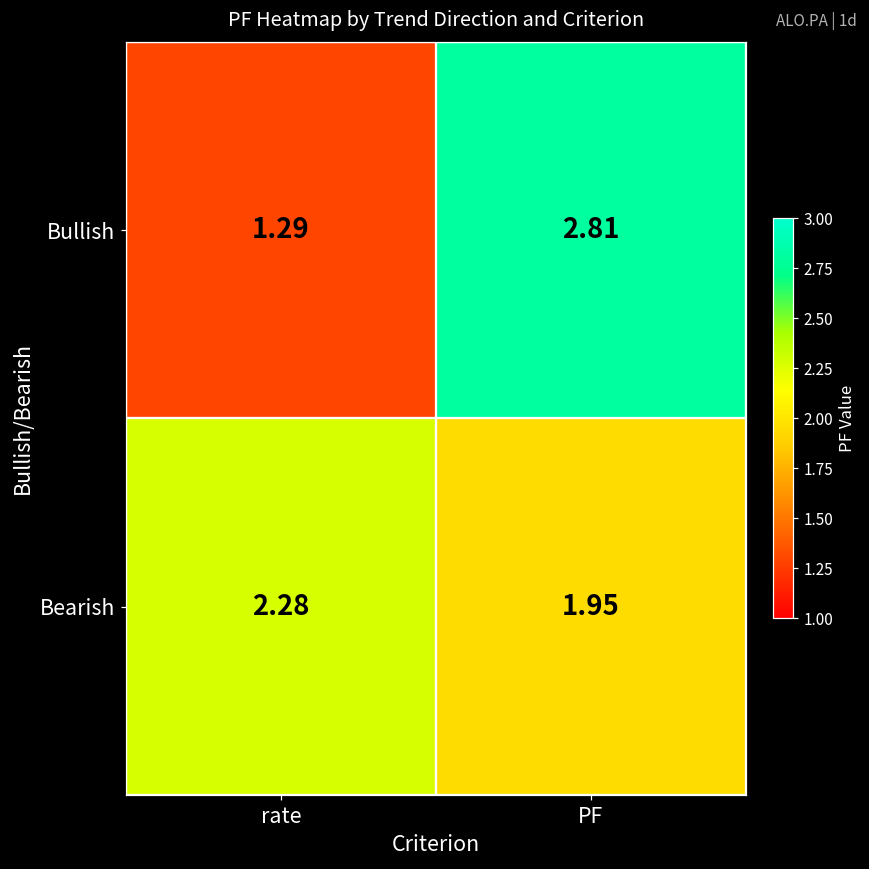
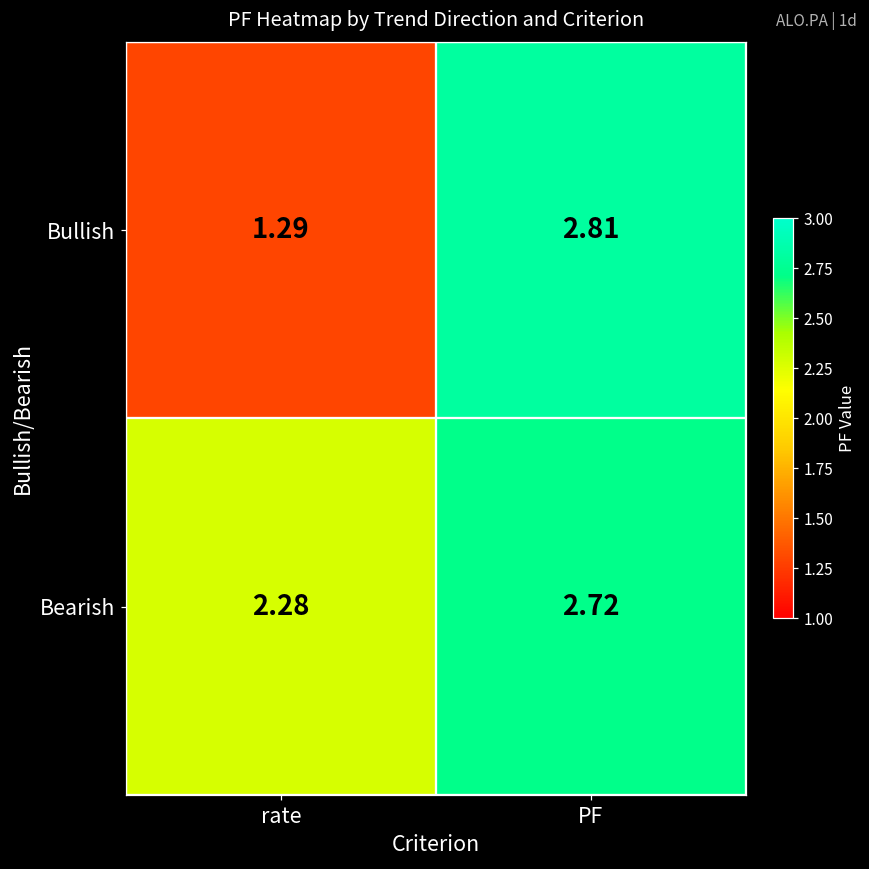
  {
    "Bullish": {
      "rate": 1.29,
      "PF": 2.81
    },
    "Bearish": {
      "rate": 2.28,
-     "PF": 1.95
+     "PF": 2.72
    }
  }
